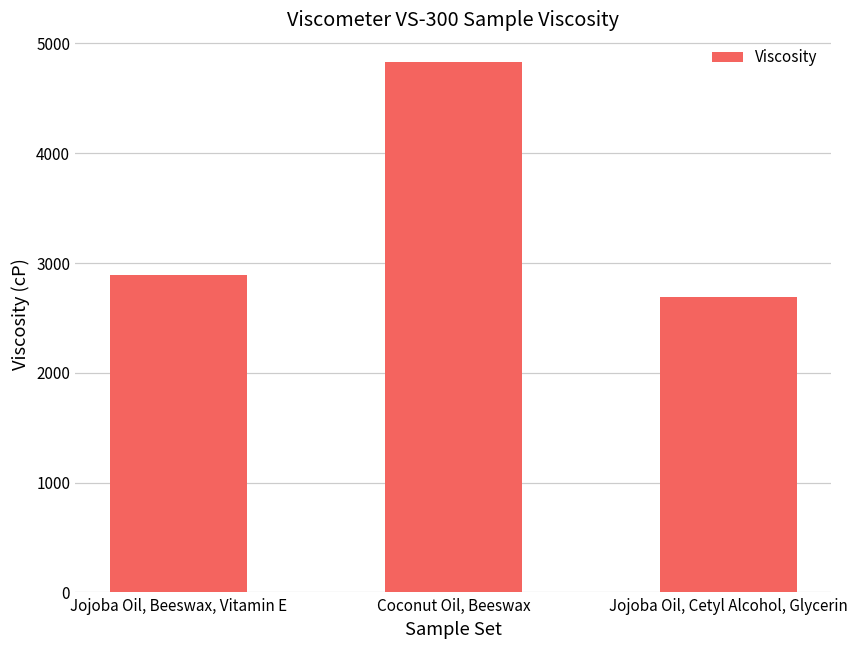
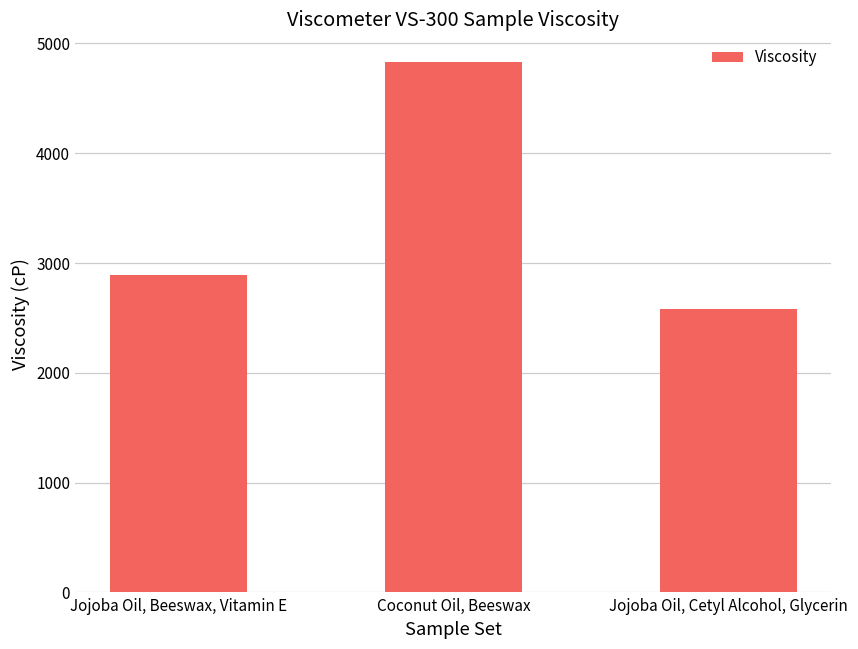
  {
    "Jojoba Oil, Beeswax, Vitamin E": 2900,
    "Coconut Oil, Beeswax": 4800,
-   "Jojoba Oil, Cetyl Alcohol, Glycerin": 2700
+   "Jojoba Oil, Cetyl Alcohol, Glycerin": 2600
  }
